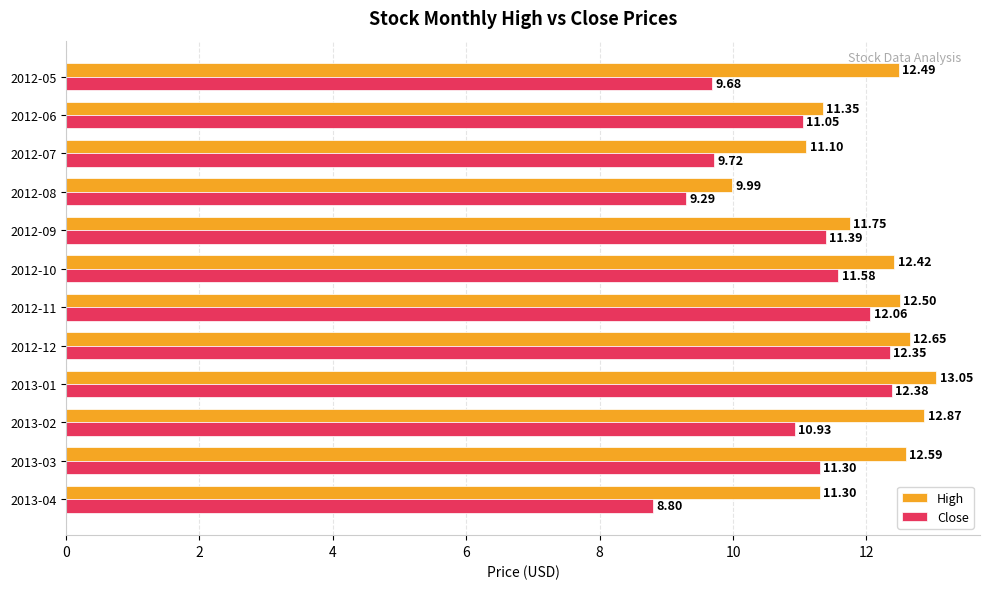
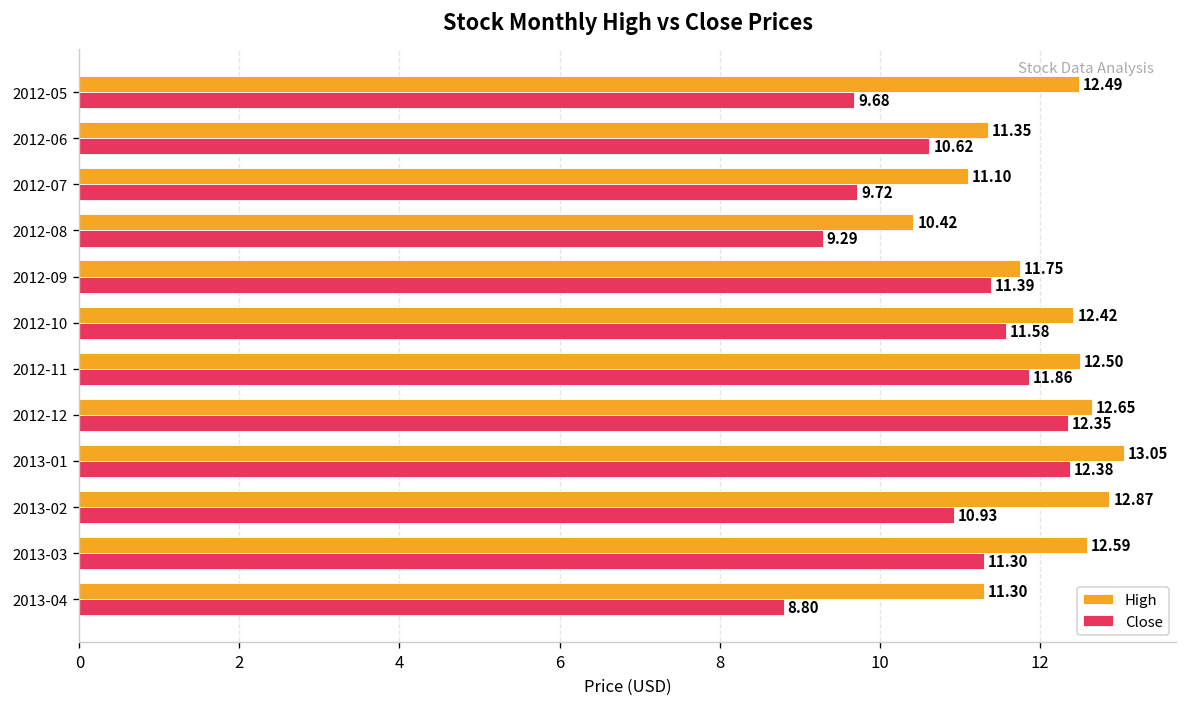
  {
    "High": {
      "2012-05": 12.49,
      "2012-06": 11.35,
      "2012-07": 11.10,
-     "2012-08": 9.99,
+     "2012-08": 10.42,
      "2012-09": 11.75,
      "2012-10": 12.42,
      "2012-11": 12.50,
      "2012-12": 12.65,
      "2013-01": 13.05,
      "2013-02": 12.87,
      "2013-03": 12.59,
      "2013-04": 11.30
    },
    "Close": {
      "2012-05": 9.68,
-     "2012-06": 11.05,
+     "2012-06": 10.62,
      "2012-07": 9.72,
      "2012-08": 9.29,
      "2012-09": 11.39,
      "2012-10": 11.58,
-     "2012-11": 12.06,
+     "2012-11": 11.86,
      "2012-12": 12.35,
      "2013-01": 12.38,
      "2013-02": 10.93,
      "2013-03": 11.30,
      "2013-04": 8.80
    }
  }
